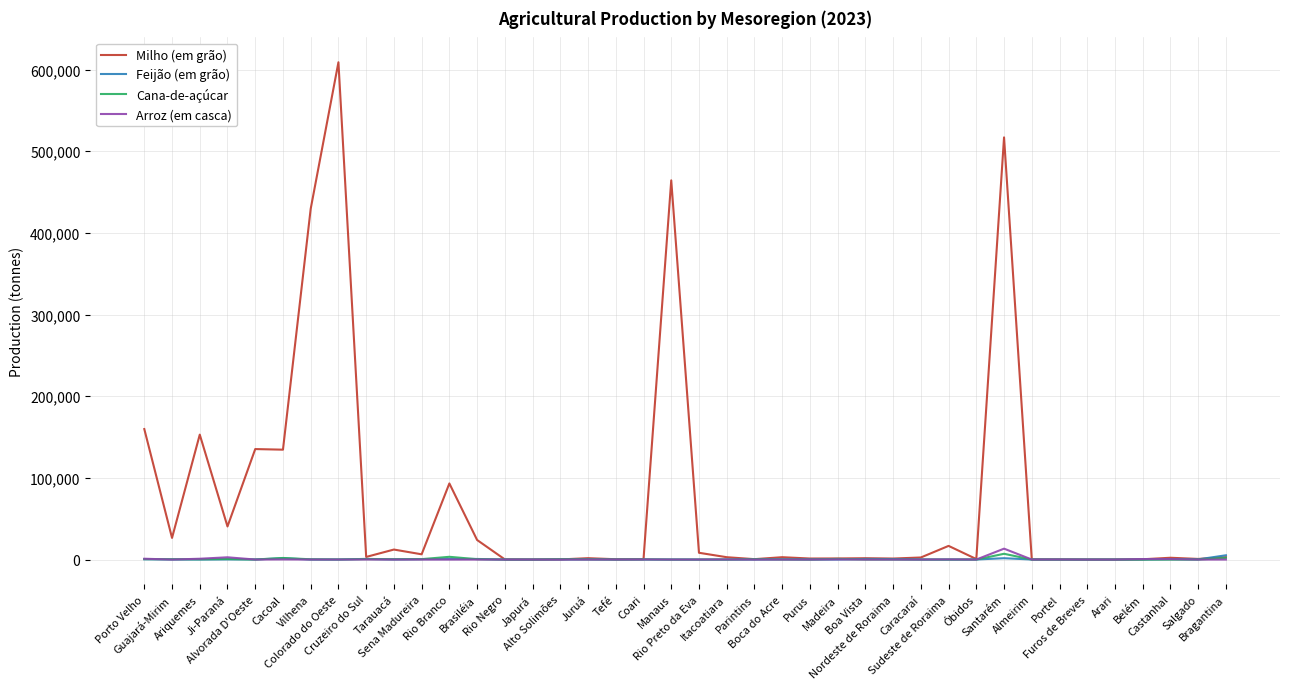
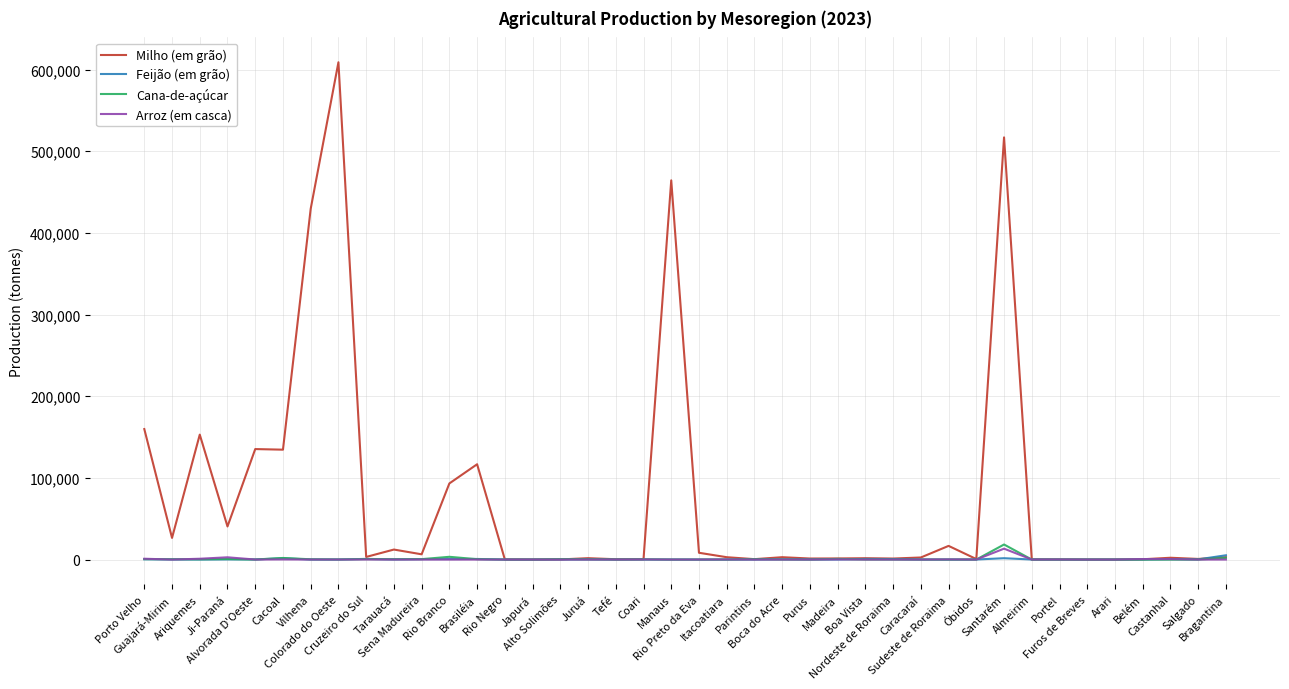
  {
    "Milho (em grão)": {
      "Porto Velho": "160,000",
      "Guajará-Mirim": "30,000",
      "Ariquemes": "150,000",
      "Ji-Paraná": "40,000",
      "Alvorada D'Oeste": "140,000",
      "Cacoal": "130,000",
      "Vilhena": "430,000",
      "Colorado do Oeste": "610,000",
      "Tarauacá": "10,000",
      "Sena Madureira": "10,000",
      "Rio Branco": "90,000",
-     "Brasiléia": "20,000",
+     "Brasiléia": "120,000",
      "Manaus": "460,000",
      "Rio Preto da Eva": "10,000",
      "Sudeste de Roraima": "20,000",
      "Santarém": "520,000"
    },
    "Feijão (em grão)": {
      "Santarém": "0"
    },
    "Cana-de-açúcar": {
-     "Santarém": "10,000"
+     "Santarém": "20,000"
    },
    "Arroz (em casca)": {
      "Santarém": "10,000"
    }
  }
